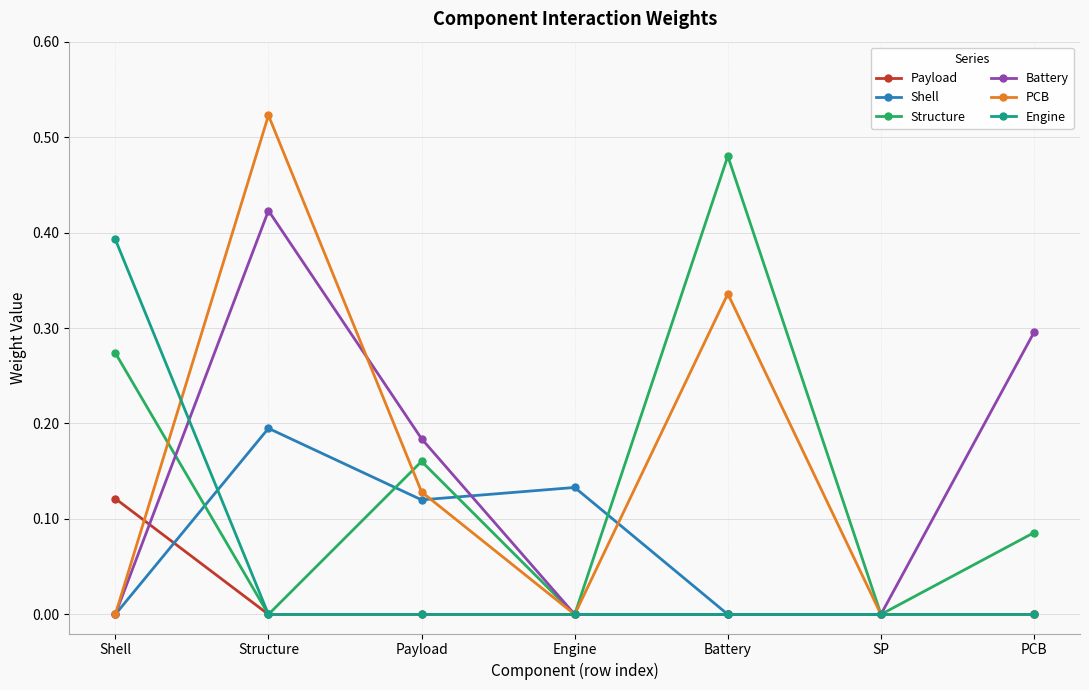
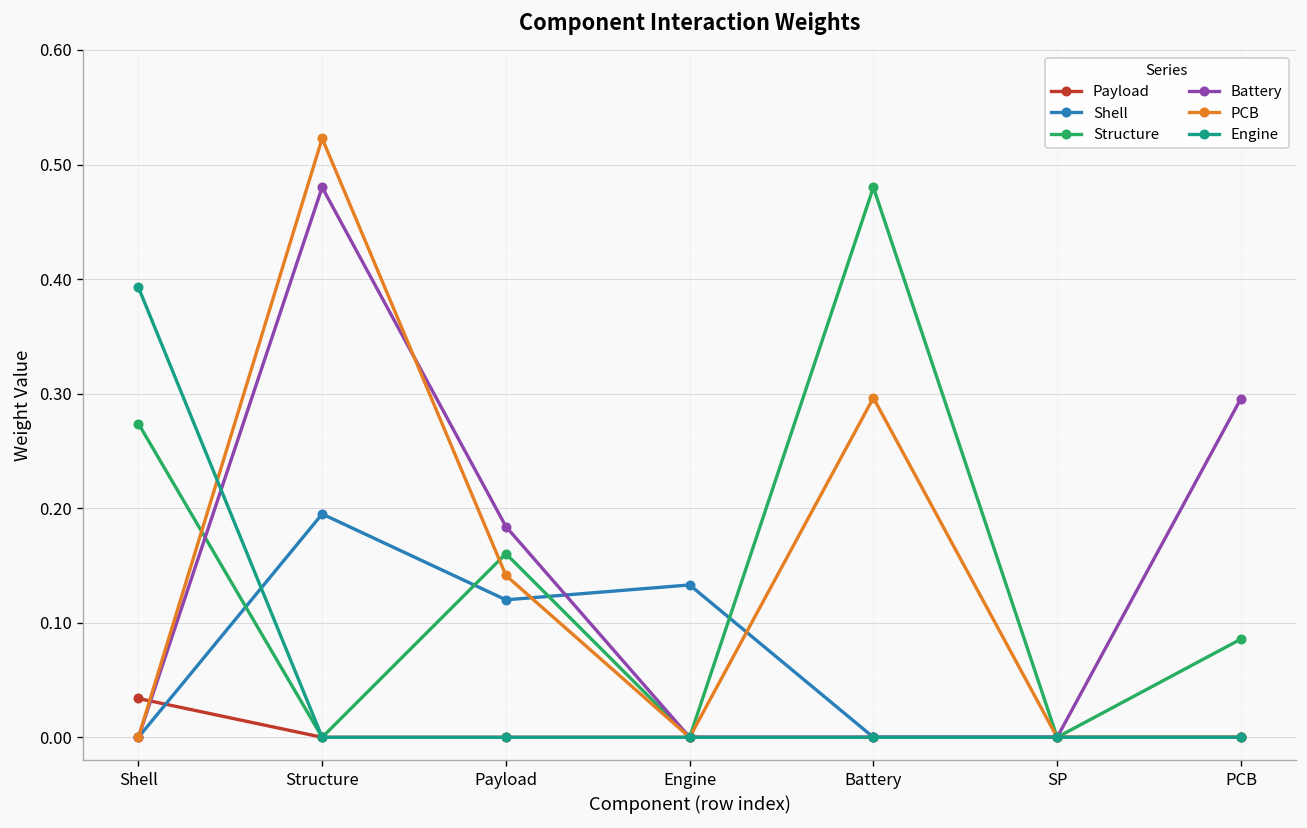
  {
    "Payload": {
-     "Shell": 0.12
+     "Shell": 0.03
    },
    "Shell": {
      "Structure": 0.19,
      "Payload": 0.12,
      "Engine": 0.13
    },
    "Battery": {
-     "Structure": 0.42,
+     "Structure": 0.48,
      "Payload": 0.18,
      "PCB": 0.30
    },
    "PCB": {
      "Structure": 0.52,
-     "Payload": 0.13,
-     "Battery": 0.34
+     "Payload": 0.14,
+     "Battery": 0.30
    }
  }
